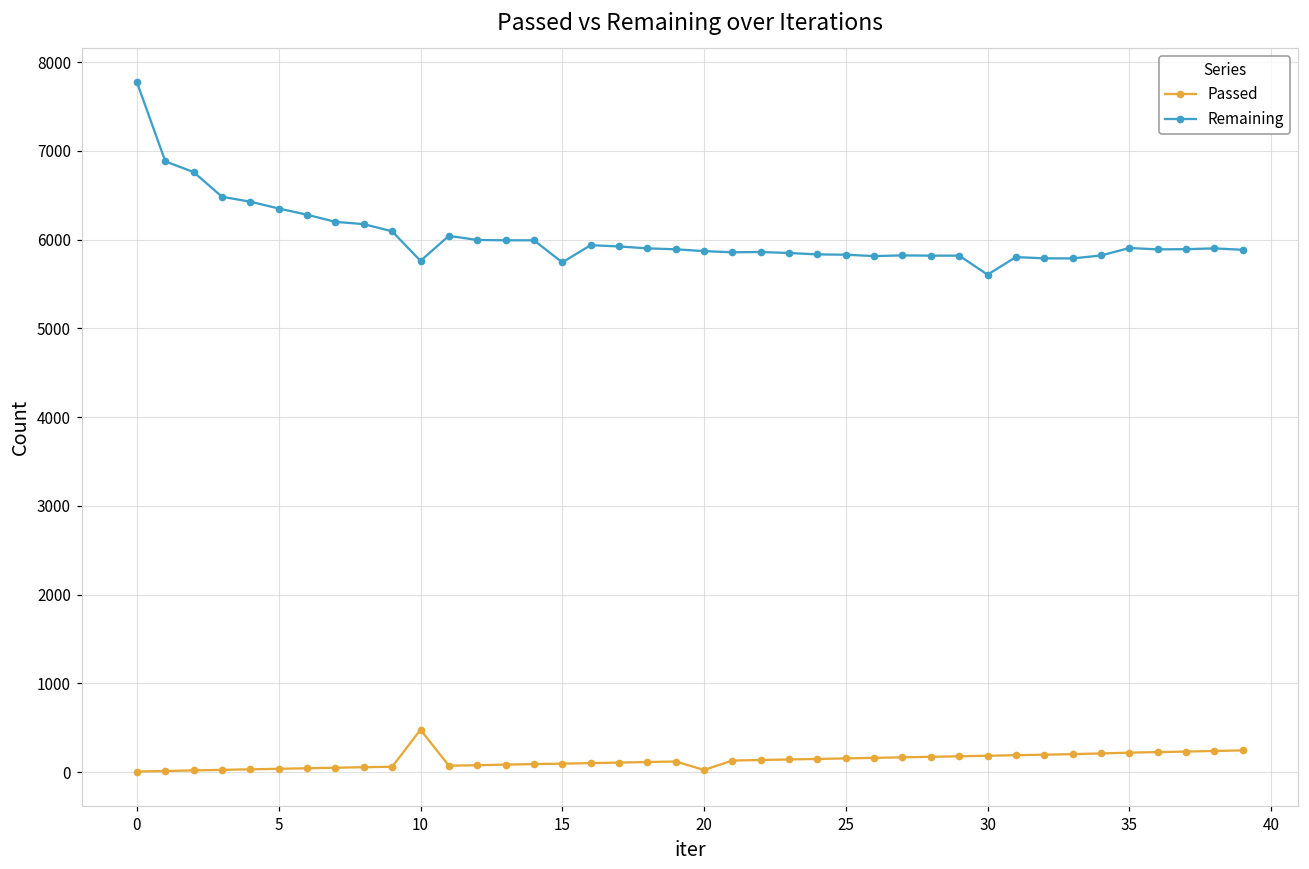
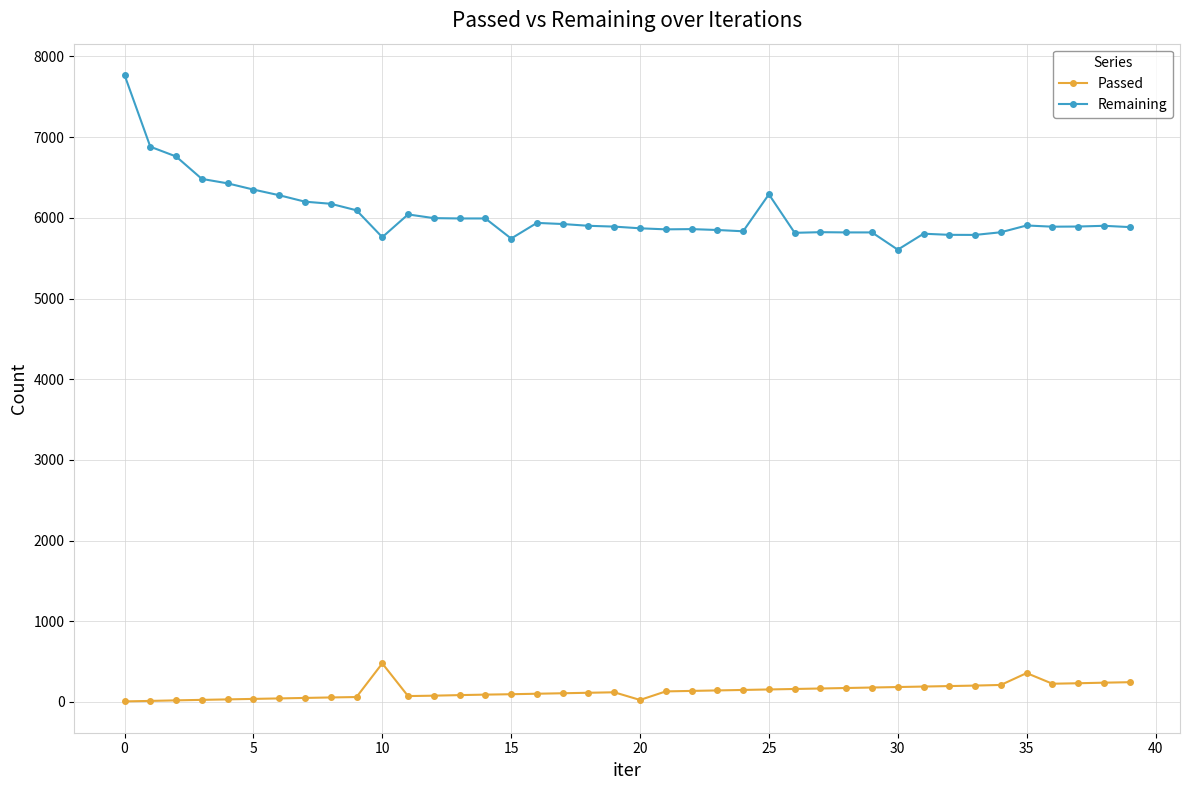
  {
    "Passed": {
      "0": 0,
      "5": 0,
      "10": 500,
      "15": 100,
      "20": 0,
      "25": 200,
      "30": 200,
-     "35": 200
+     "35": 400
    },
    "Remaining": {
      "0": 7800,
      "5": 6400,
      "10": 5800,
      "15": 5700,
      "20": 5900,
-     "25": 5800,
+     "25": 6300,
      "30": 5600,
      "35": 5900
    }
  }
